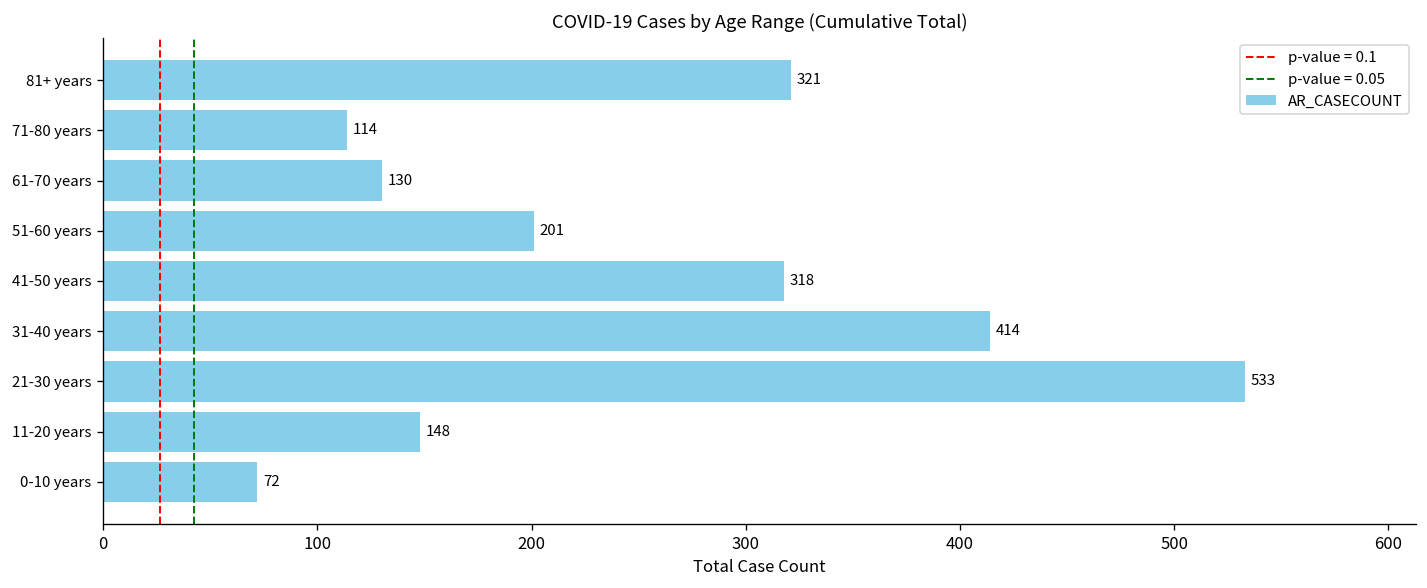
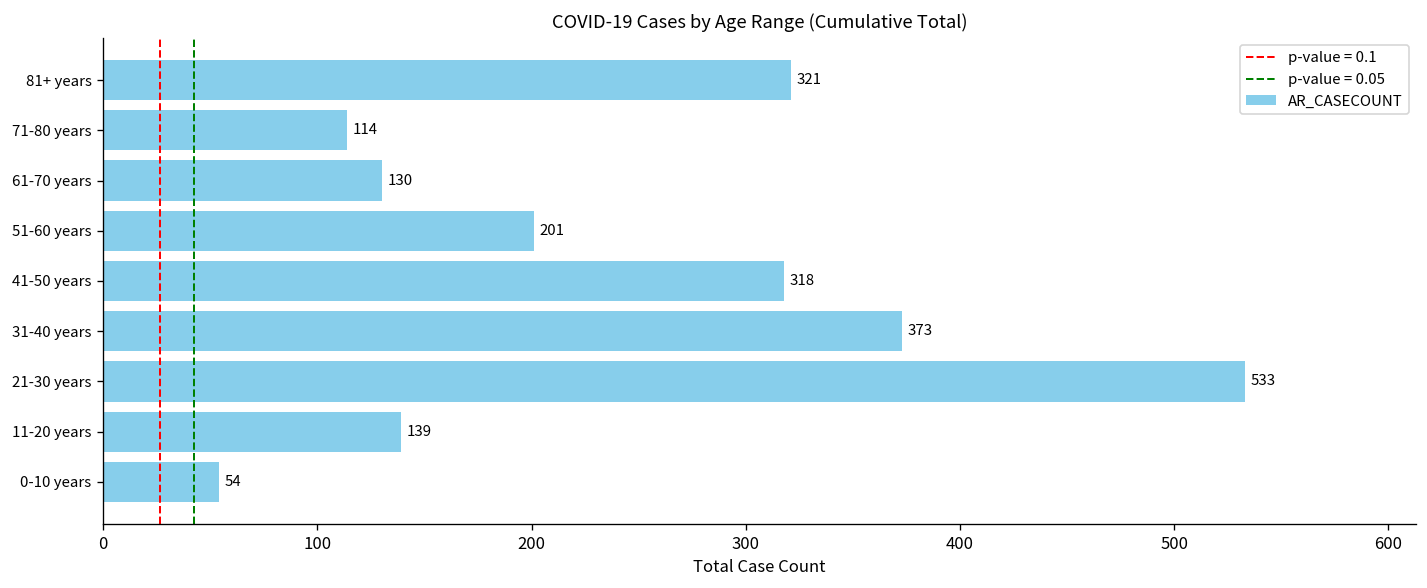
  {
    "81+ years": 321,
    "71-80 years": 114,
    "61-70 years": 130,
    "51-60 years": 201,
    "41-50 years": 318,
-   "31-40 years": 414,
+   "31-40 years": 373,
    "21-30 years": 533,
-   "11-20 years": 148,
-   "0-10 years": 72
+   "11-20 years": 139,
+   "0-10 years": 54
  }
